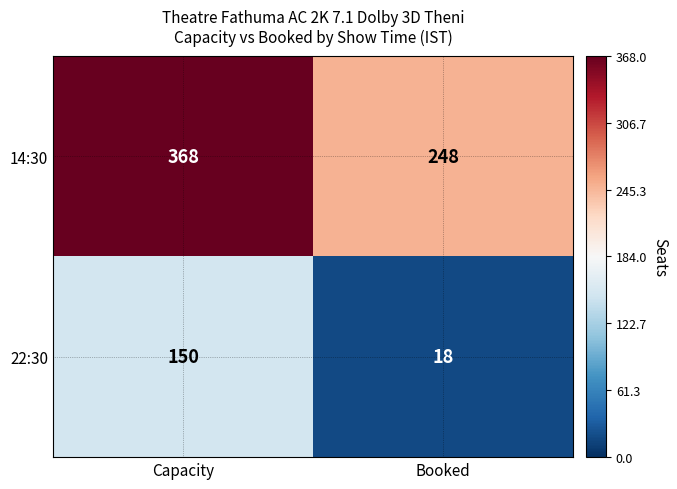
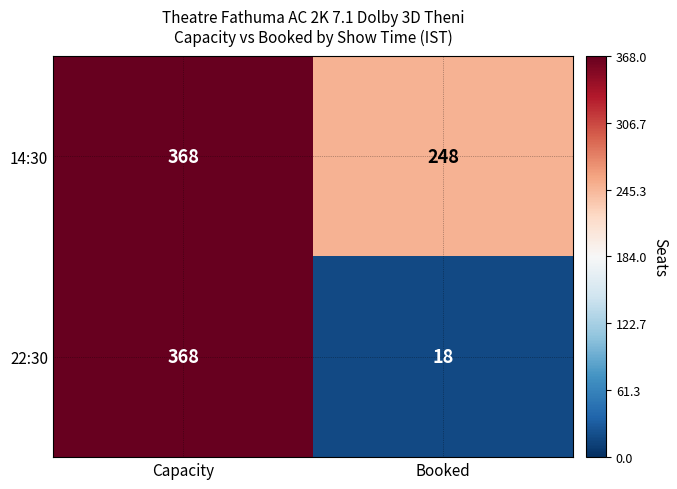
  {
    "14:30": {
      "Capacity": 368,
      "Booked": 248
    },
    "22:30": {
-     "Capacity": 150,
+     "Capacity": 368,
      "Booked": 18
    }
  }
